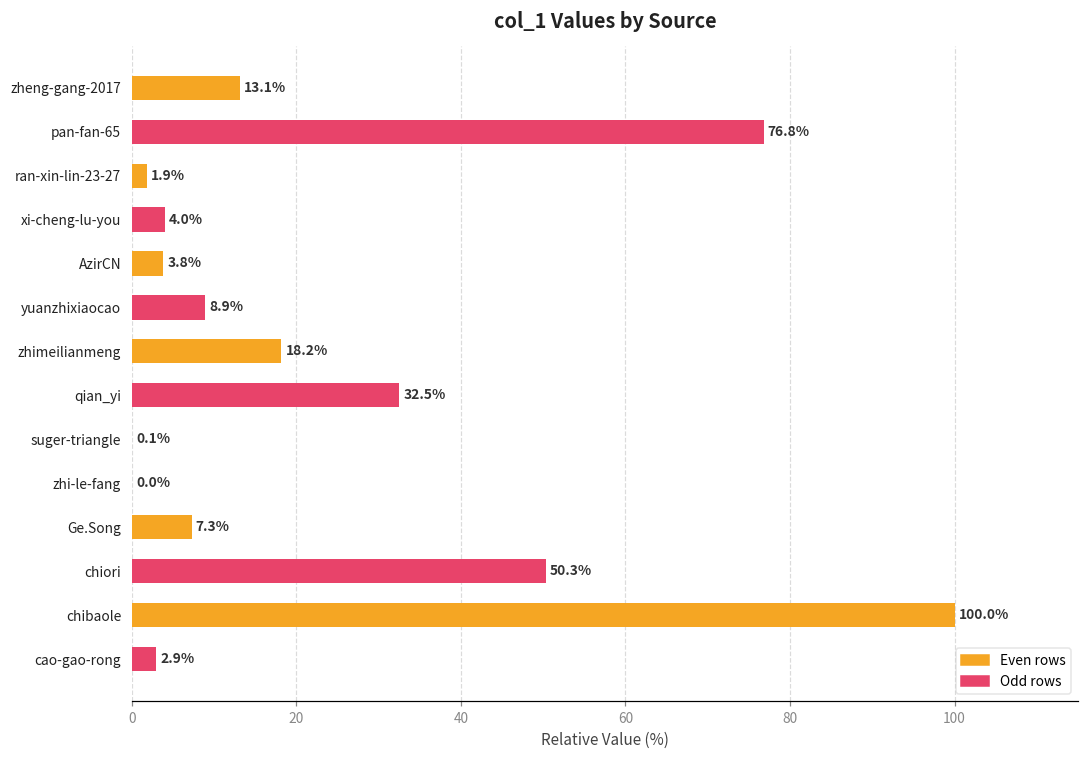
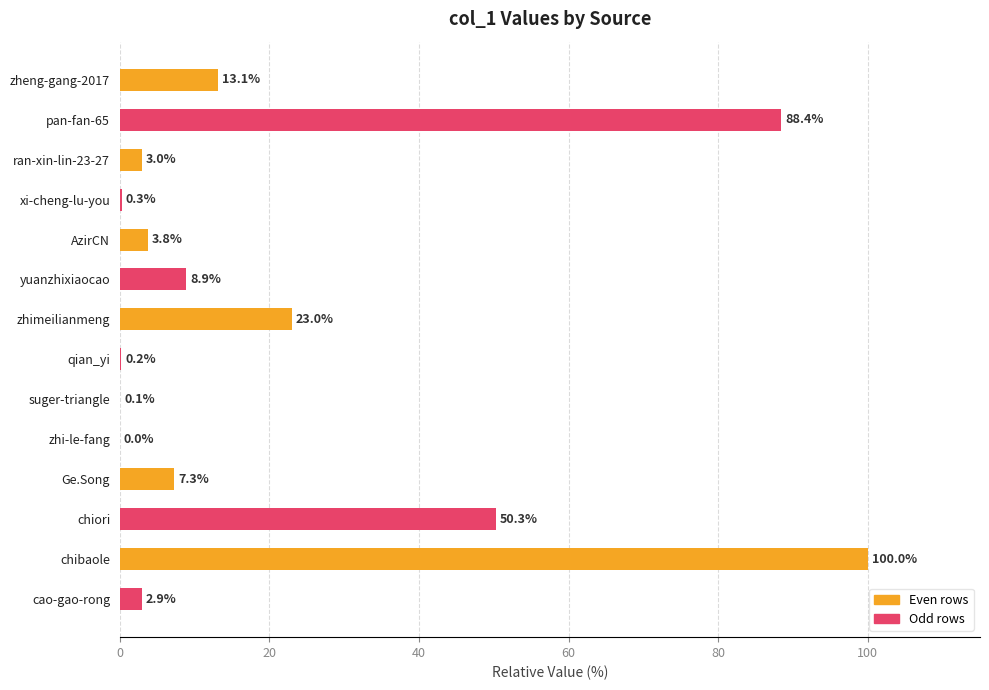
  {
    "zheng-gang-2017": "13.1%",
-   "pan-fan-65": "76.8%",
-   "ran-xin-lin-23-27": "1.9%",
-   "xi-cheng-lu-you": "4.0%",
+   "pan-fan-65": "88.4%",
+   "ran-xin-lin-23-27": "3.0%",
+   "xi-cheng-lu-you": "0.3%",
    "AzirCN": "3.8%",
    "yuanzhixiaocao": "8.9%",
-   "zhimeilianmeng": "18.2%",
-   "qian_yi": "32.5%",
+   "zhimeilianmeng": "23.0%",
+   "qian_yi": "0.2%",
    "suger-triangle": "0.1%",
    "zhi-le-fang": "0.0%",
    "Ge.Song": "7.3%",
    "chiori": "50.3%",
    "chibaole": "100.0%",
    "cao-gao-rong": "2.9%"
  }
